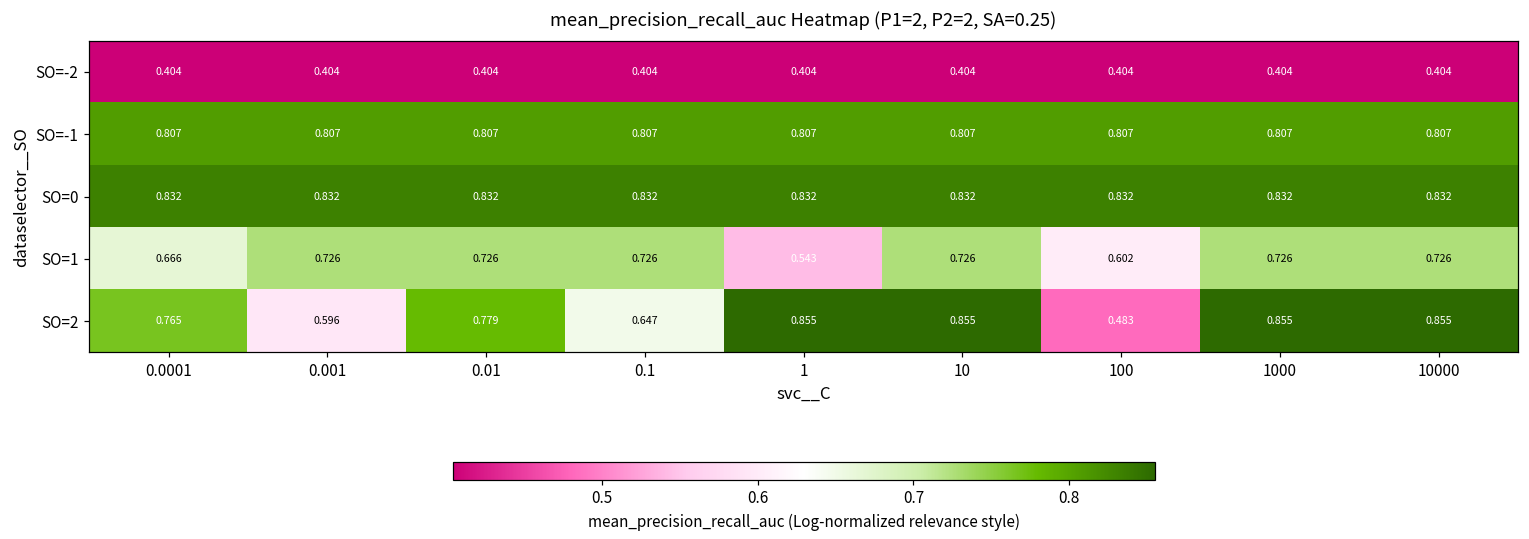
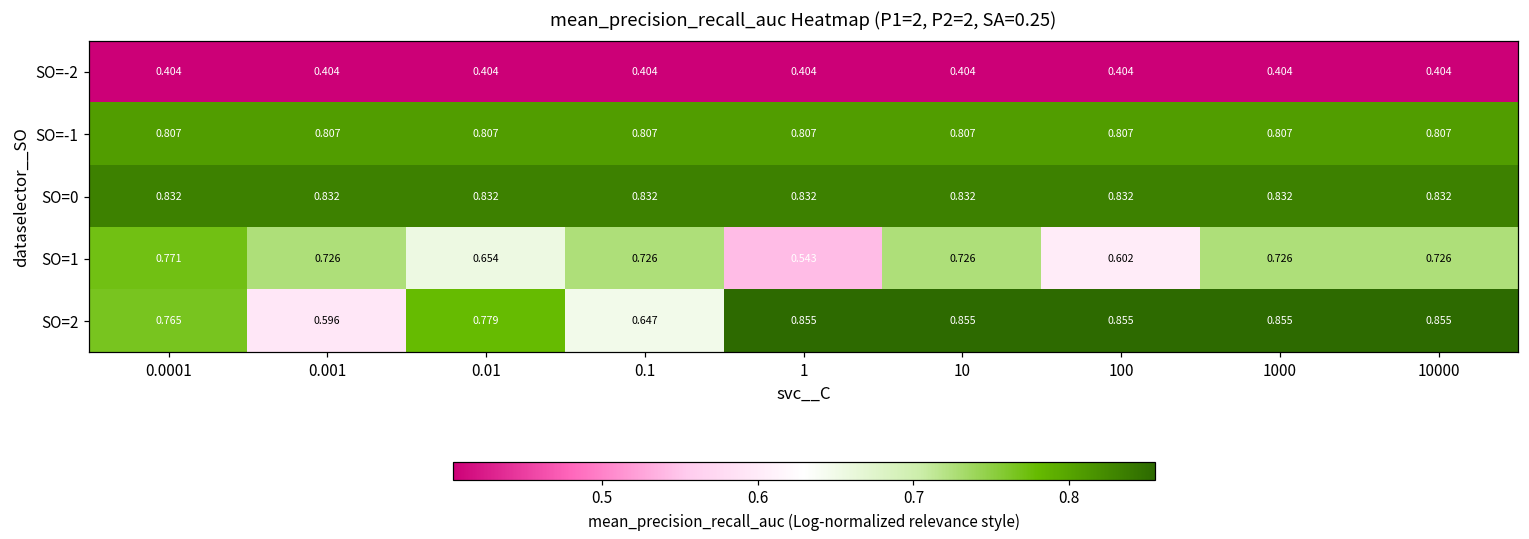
  {
    "SO=-2": {
      "0.0001": 0.404,
      "0.001": 0.404,
      "0.01": 0.404,
      "0.1": 0.404,
      "1": 0.404,
      "10": 0.404,
      "100": 0.404,
      "1000": 0.404,
      "10000": 0.404
    },
    "SO=-1": {
      "0.0001": 0.807,
      "0.001": 0.807,
      "0.01": 0.807,
      "0.1": 0.807,
      "1": 0.807,
      "10": 0.807,
      "100": 0.807,
      "1000": 0.807,
      "10000": 0.807
    },
    "SO=0": {
      "0.0001": 0.832,
      "0.001": 0.832,
      "0.01": 0.832,
      "0.1": 0.832,
      "1": 0.832,
      "10": 0.832,
      "100": 0.832,
      "1000": 0.832,
      "10000": 0.832
    },
    "SO=1": {
-     "0.0001": 0.666,
+     "0.0001": 0.771,
      "0.001": 0.726,
-     "0.01": 0.726,
+     "0.01": 0.654,
      "0.1": 0.726,
      "1": 0.543,
      "10": 0.726,
      "100": 0.602,
      "1000": 0.726,
      "10000": 0.726
    },
    "SO=2": {
      "0.0001": 0.765,
      "0.001": 0.596,
      "0.01": 0.779,
      "0.1": 0.647,
      "1": 0.855,
      "10": 0.855,
-     "100": 0.483,
+     "100": 0.855,
      "1000": 0.855,
      "10000": 0.855
    }
  }
